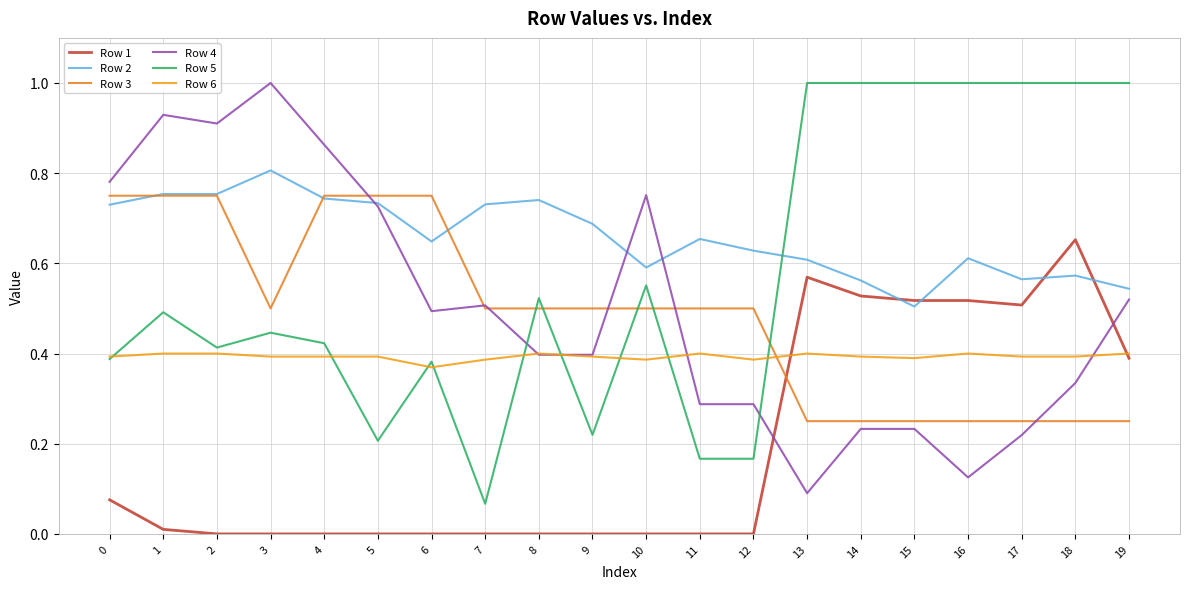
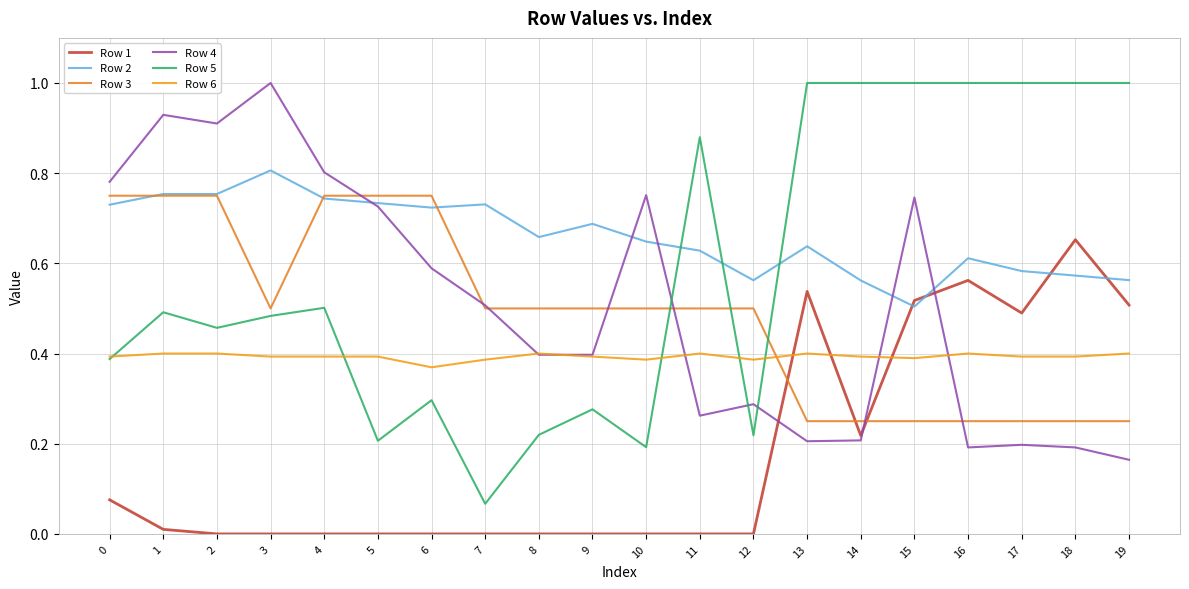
  {
    "Row 1": {
      "0": 0.08,
      "1": 0.01,
      "2": 0.00,
      "3": 0.00,
      "4": 0.00,
      "5": 0.00,
      "6": 0.00,
      "7": 0.00,
      "8": 0.00,
      "9": 0.00,
      "10": 0.00,
      "11": 0.00,
      "12": 0.00,
-     "13": 0.57,
-     "14": 0.53,
+     "13": 0.54,
+     "14": 0.22,
      "15": 0.52,
-     "16": 0.52,
-     "17": 0.51,
+     "16": 0.56,
+     "17": 0.49,
      "18": 0.65,
-     "19": 0.39
+     "19": 0.51
    },
    "Row 2": {
      "0": 0.73,
      "3": 0.81,
      "4": 0.74,
      "5": 0.73,
-     "6": 0.65,
+     "6": 0.72,
      "7": 0.73,
-     "8": 0.74,
+     "8": 0.66,
      "9": 0.69,
-     "10": 0.59,
-     "11": 0.65,
-     "12": 0.63,
-     "13": 0.61,
+     "10": 0.65,
+     "11": 0.63,
+     "12": 0.56,
+     "13": 0.64,
      "14": 0.56,
      "15": 0.50,
      "16": 0.61,
-     "17": 0.56,
+     "17": 0.58,
      "18": 0.57,
-     "19": 0.54
+     "19": 0.56
    },
    "Row 4": {
      "0": 0.78,
      "1": 0.93,
      "2": 0.91,
      "3": 1.00,
-     "4": 0.86,
+     "4": 0.80,
      "5": 0.73,
-     "6": 0.49,
+     "6": 0.59,
      "7": 0.51,
      "10": 0.75,
-     "11": 0.29,
+     "11": 0.26,
      "12": 0.29,
-     "13": 0.09,
-     "14": 0.23,
-     "15": 0.23,
-     "16": 0.13,
-     "17": 0.22,
-     "18": 0.33,
-     "19": 0.52
+     "13": 0.21,
+     "14": 0.21,
+     "15": 0.75,
+     "16": 0.19,
+     "17": 0.20,
+     "18": 0.19,
+     "19": 0.16
    },
    "Row 5": {
      "1": 0.49,
-     "2": 0.41,
-     "3": 0.45,
-     "4": 0.42,
+     "2": 0.46,
+     "3": 0.48,
+     "4": 0.50,
      "5": 0.21,
-     "6": 0.38,
+     "6": 0.30,
      "7": 0.07,
-     "8": 0.52,
-     "9": 0.22,
-     "10": 0.55,
-     "11": 0.17,
-     "12": 0.17,
+     "8": 0.22,
+     "9": 0.28,
+     "10": 0.19,
+     "11": 0.88,
+     "12": 0.22,
      "13": 1.00,
      "14": 1.00,
      "15": 1.00,
      "16": 1.00,
      "17": 1.00,
      "18": 1.00,
      "19": 1.00
    }
  }
